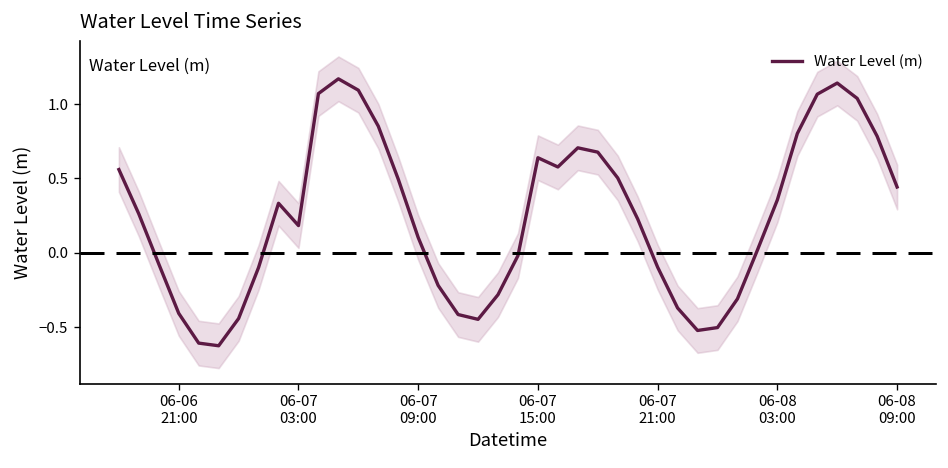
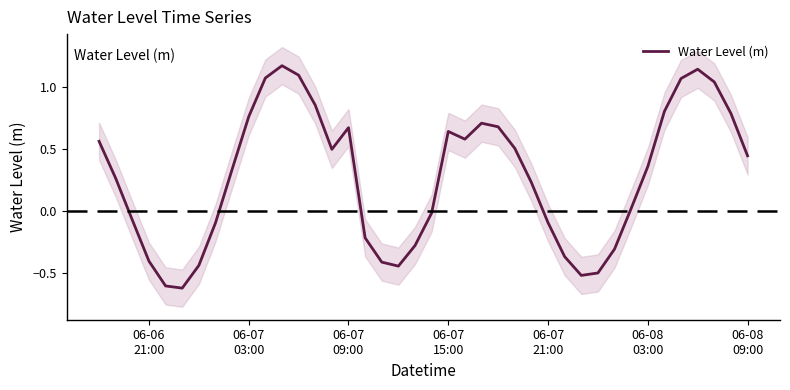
  {
    "Water Level (m)": {
      "06-06 21:00": -0.41,
-     "06-07 03:00": 0.18,
-     "06-07 09:00": 0.10,
+     "06-07 03:00": 0.76,
+     "06-07 09:00": 0.67,
      "06-07 15:00": 0.64,
      "06-07 21:00": -0.10,
      "06-08 03:00": 0.36,
      "06-08 09:00": 0.44
    }
  }
